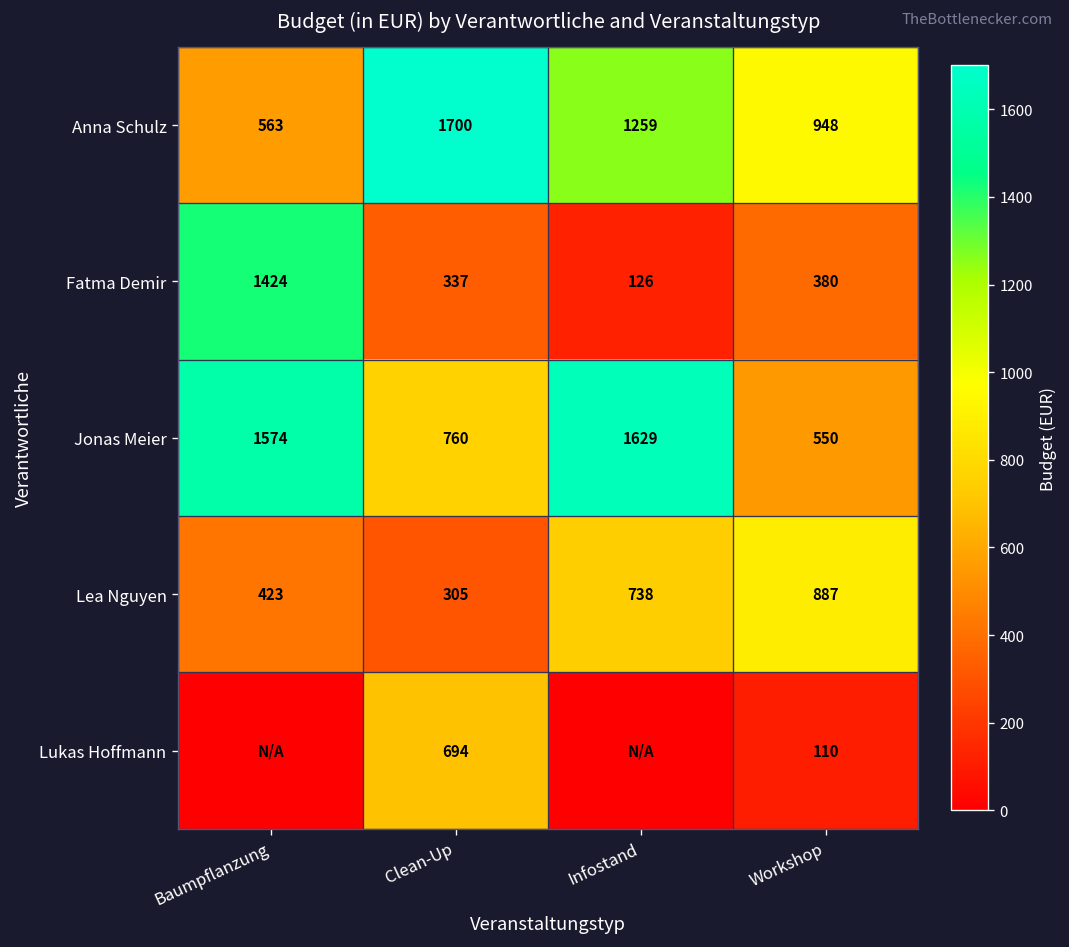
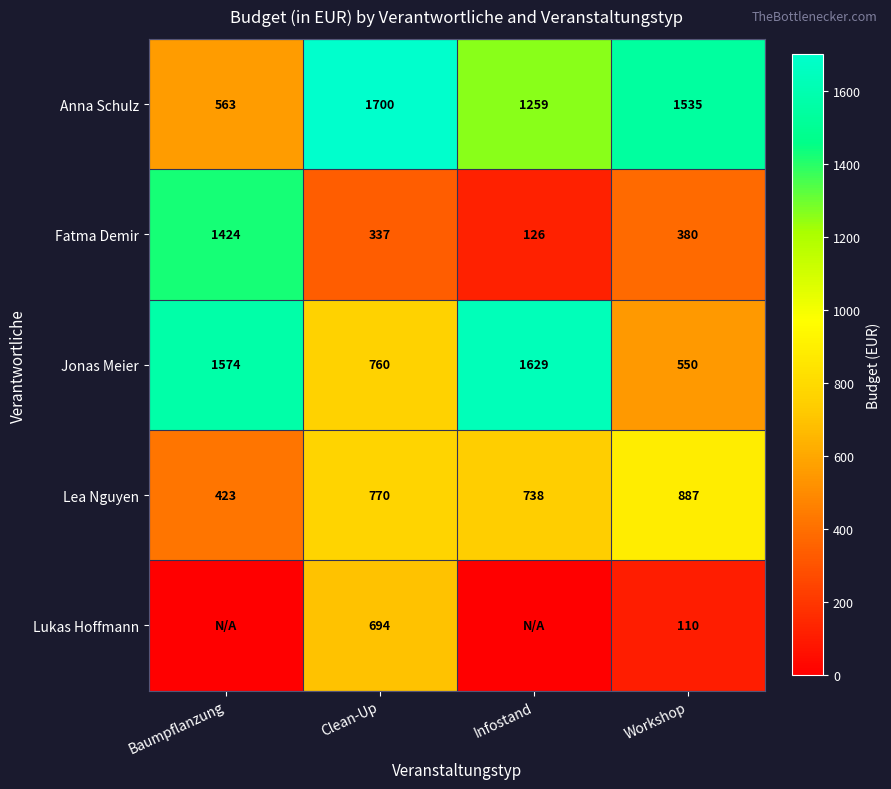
  {
    "Anna Schulz": {
      "Baumpflanzung": 563,
      "Clean-Up": 1700,
      "Infostand": 1259,
-     "Workshop": 948
+     "Workshop": 1535
    },
    "Fatma Demir": {
      "Baumpflanzung": 1424,
      "Clean-Up": 337,
      "Infostand": 126,
      "Workshop": 380
    },
    "Jonas Meier": {
      "Baumpflanzung": 1574,
      "Clean-Up": 760,
      "Infostand": 1629,
      "Workshop": 550
    },
    "Lea Nguyen": {
      "Baumpflanzung": 423,
-     "Clean-Up": 305,
+     "Clean-Up": 770,
      "Infostand": 738,
      "Workshop": 887
    },
    "Lukas Hoffmann": {
      "Clean-Up": 694,
      "Workshop": 110
    }
  }
